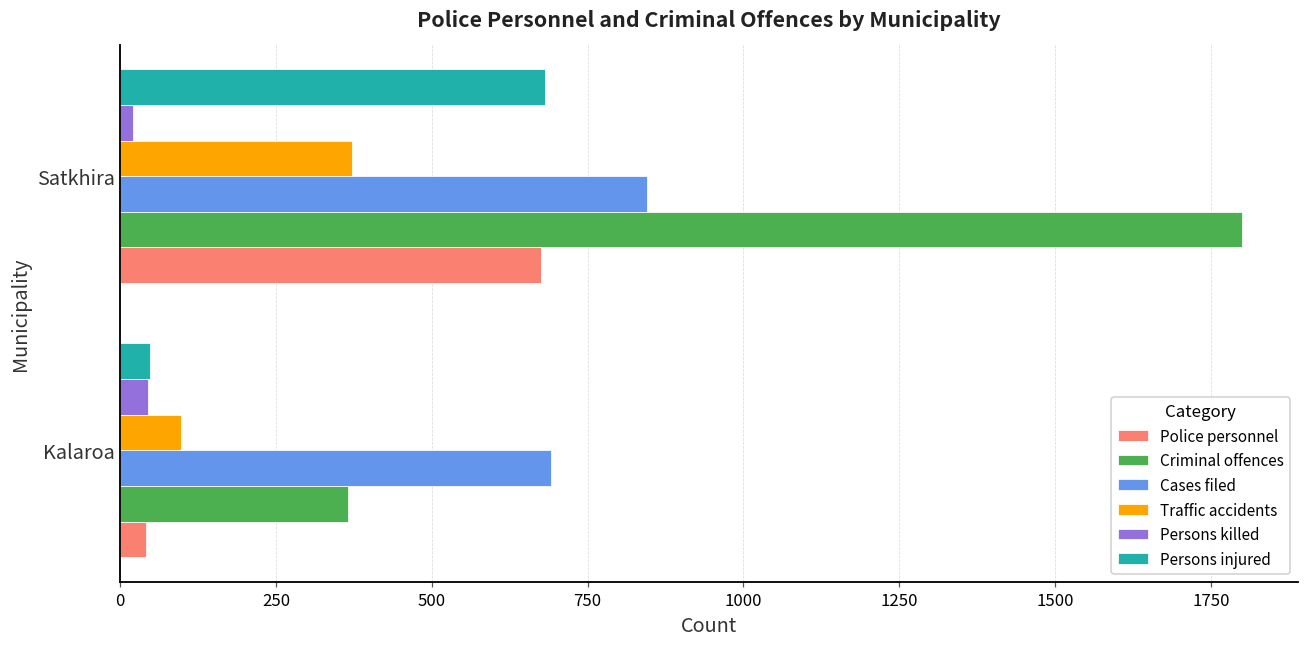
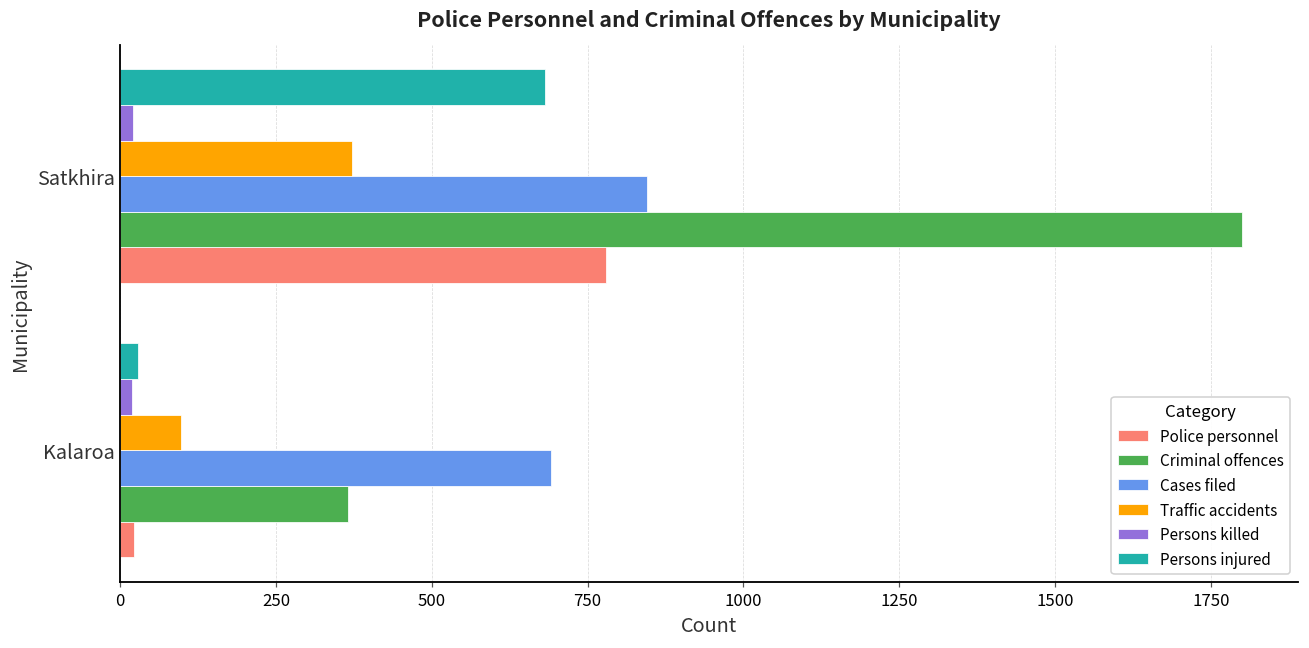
  {
    "Police personnel": {
-     "Satkhira": 680,
-     "Kalaroa": 40
+     "Satkhira": 780,
+     "Kalaroa": 20
    },
    "Criminal offences": {
      "Satkhira": 1800,
      "Kalaroa": 370
    },
    "Cases filed": {
      "Satkhira": 850,
      "Kalaroa": 690
    },
    "Traffic accidents": {
      "Satkhira": 370,
      "Kalaroa": 100
    },
    "Persons killed": {
      "Satkhira": 20,
-     "Kalaroa": 50
+     "Kalaroa": 20
    },
    "Persons injured": {
      "Satkhira": 680,
-     "Kalaroa": 50
+     "Kalaroa": 30
    }
  }
